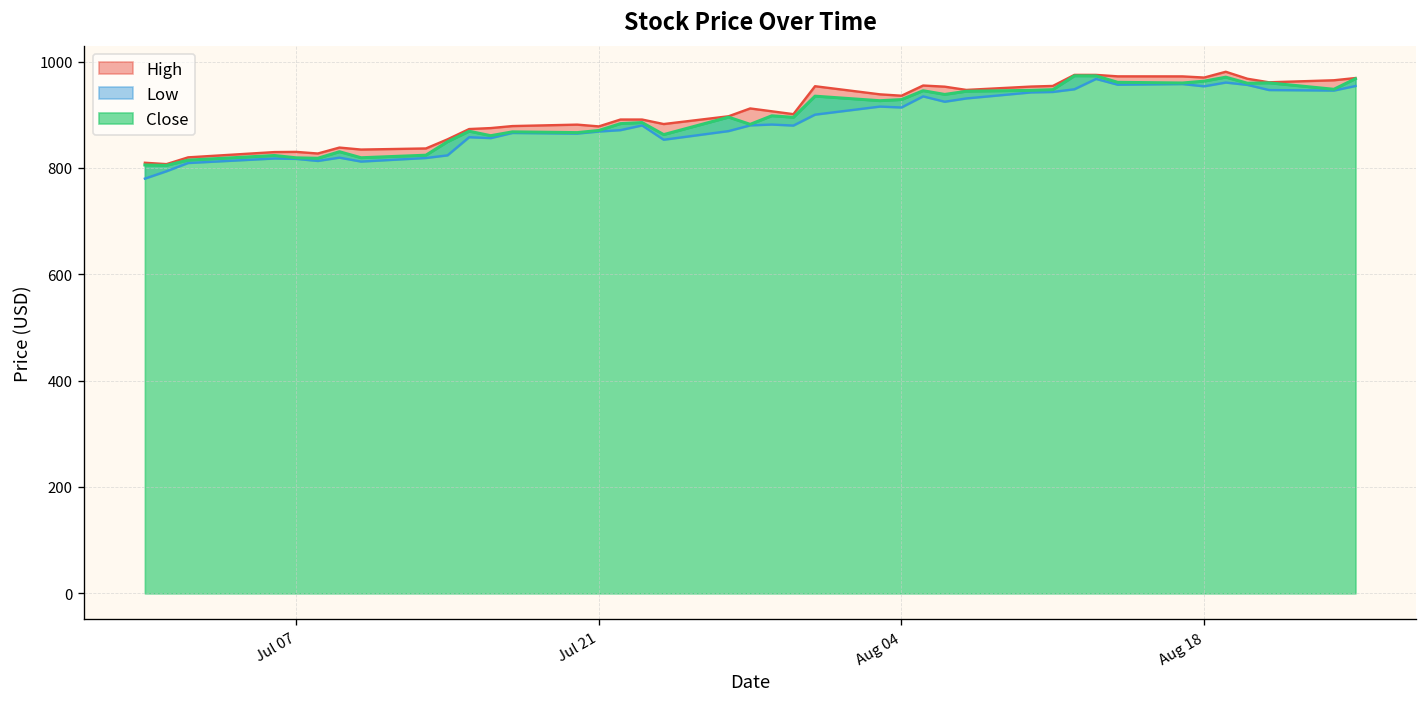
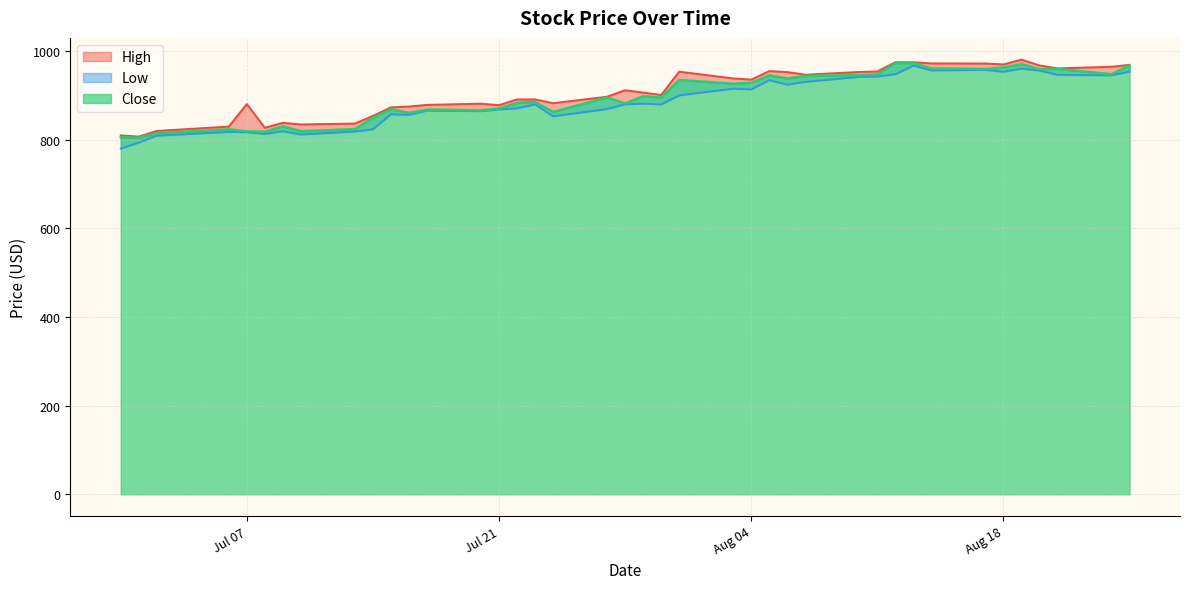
  {
    "High": {
-     "Jul 07": 830,
+     "Jul 07": 880,
      "Jul 21": 880,
      "Aug 04": 940,
      "Aug 18": 970
    },
    "Close": {
      "Aug 04": 930,
      "Aug 18": 960
    }
  }
